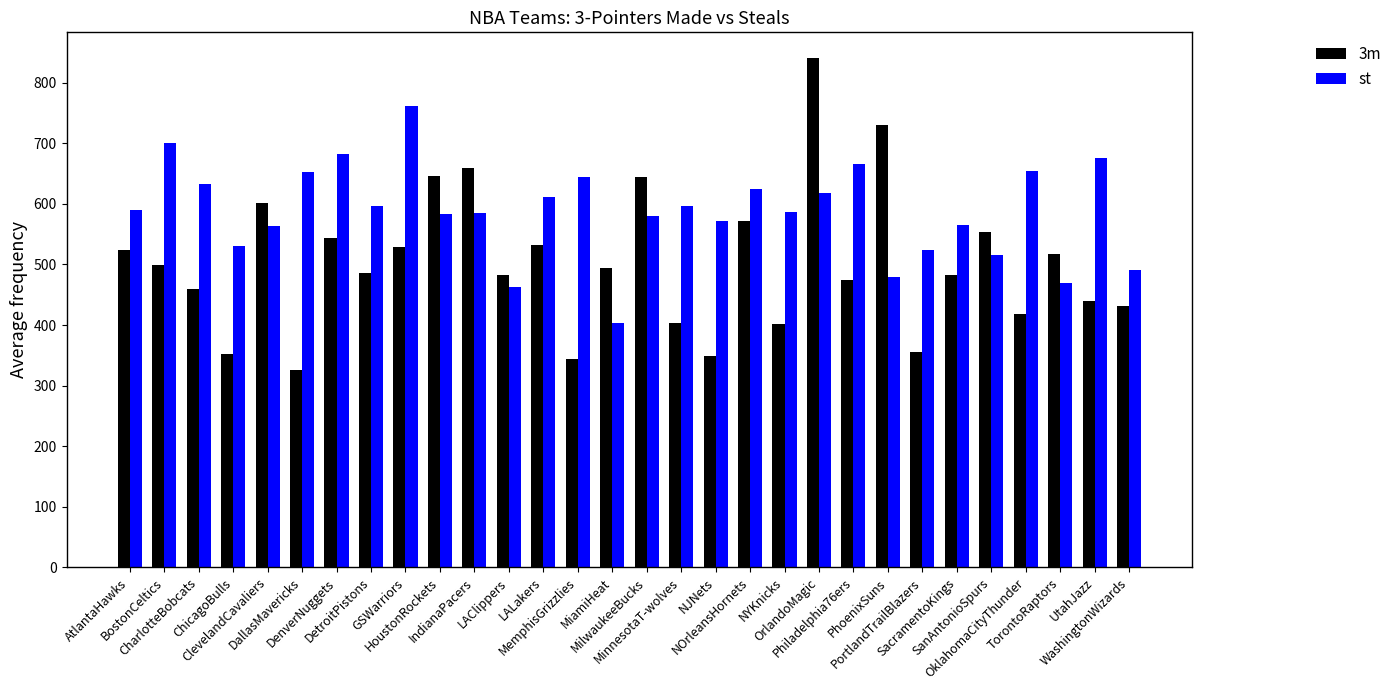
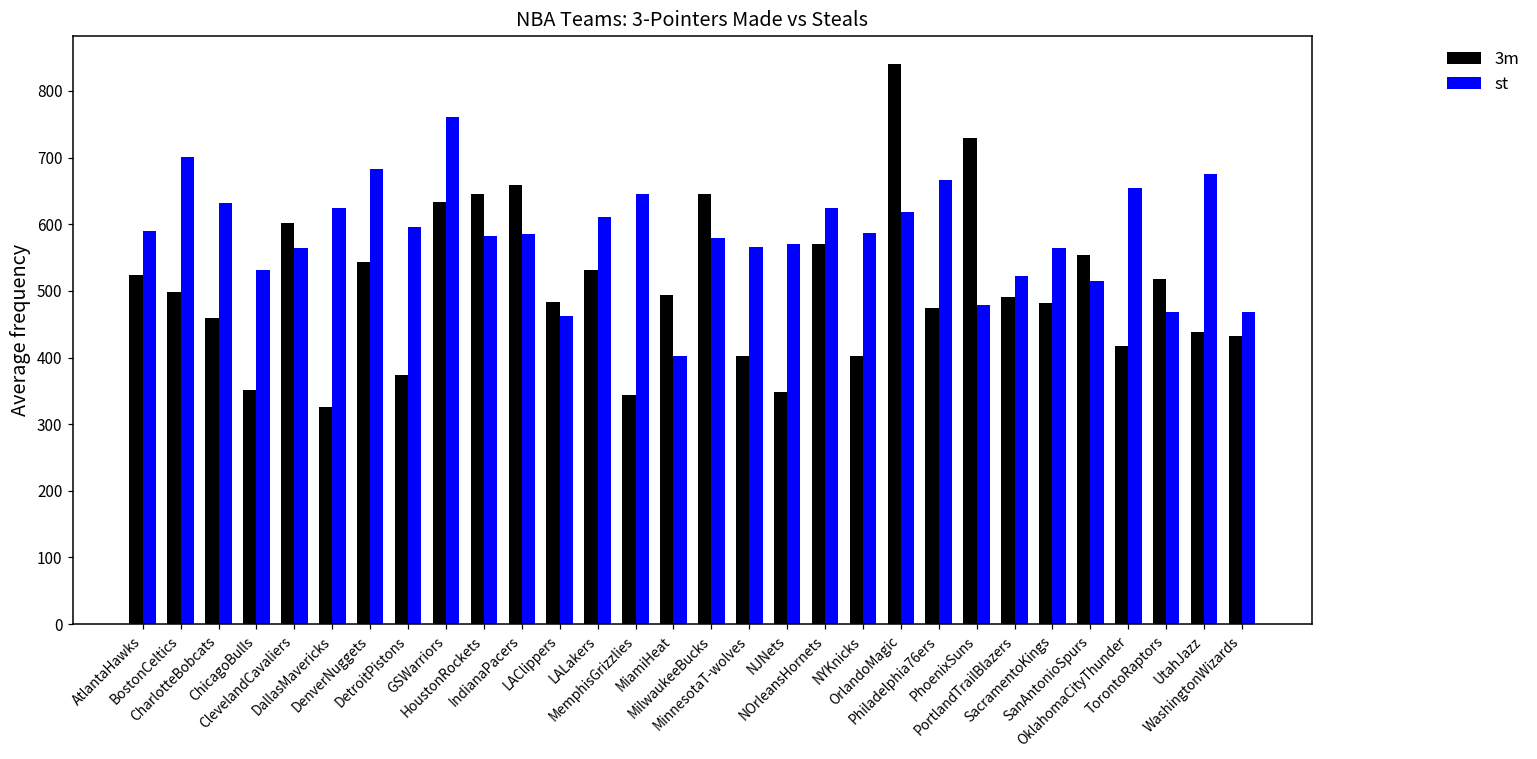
  {
    "3m": {
      "AtlantaHawks": 520,
      "BostonCeltics": 500,
      "CharlotteBobcats": 460,
      "ChicagoBulls": 350,
      "ClevelandCavaliers": 600,
      "DallasMavericks": 330,
      "DenverNuggets": 540,
-     "DetroitPistons": 490,
-     "GSWarriors": 530,
+     "DetroitPistons": 370,
+     "GSWarriors": 630,
      "HoustonRockets": 650,
      "IndianaPacers": 660,
      "LAClippers": 480,
      "LALakers": 530,
      "MemphisGrizzlies": 340,
      "MiamiHeat": 490,
      "MilwaukeeBucks": 650,
      "MinnesotaT-wolves": 400,
      "NJNets": 350,
      "NOrleansHornets": 570,
      "NYKnicks": 400,
      "OrlandoMagic": 840,
      "Philadelphia76ers": 470,
      "PhoenixSuns": 730,
-     "PortlandTrailBlazers": 360,
+     "PortlandTrailBlazers": 490,
      "SacramentoKings": 480,
      "SanAntonioSpurs": 550,
      "OklahomaCityThunder": 420,
      "TorontoRaptors": 520,
      "UtahJazz": 440,
      "WashingtonWizards": 430
    },
    "st": {
      "AtlantaHawks": 590,
      "BostonCeltics": 700,
      "CharlotteBobcats": 630,
      "ChicagoBulls": 530,
      "ClevelandCavaliers": 560,
-     "DallasMavericks": 650,
+     "DallasMavericks": 620,
      "DenverNuggets": 680,
      "DetroitPistons": 600,
      "GSWarriors": 760,
      "HoustonRockets": 580,
      "IndianaPacers": 590,
      "LAClippers": 460,
      "LALakers": 610,
      "MemphisGrizzlies": 650,
      "MiamiHeat": 400,
      "MilwaukeeBucks": 580,
-     "MinnesotaT-wolves": 600,
+     "MinnesotaT-wolves": 570,
      "NJNets": 570,
      "NOrleansHornets": 630,
      "NYKnicks": 590,
      "OrlandoMagic": 620,
      "Philadelphia76ers": 670,
      "PhoenixSuns": 480,
      "PortlandTrailBlazers": 520,
      "SacramentoKings": 570,
      "SanAntonioSpurs": 520,
      "OklahomaCityThunder": 650,
      "TorontoRaptors": 470,
      "UtahJazz": 680,
-     "WashingtonWizards": 490
+     "WashingtonWizards": 470
    }
  }
